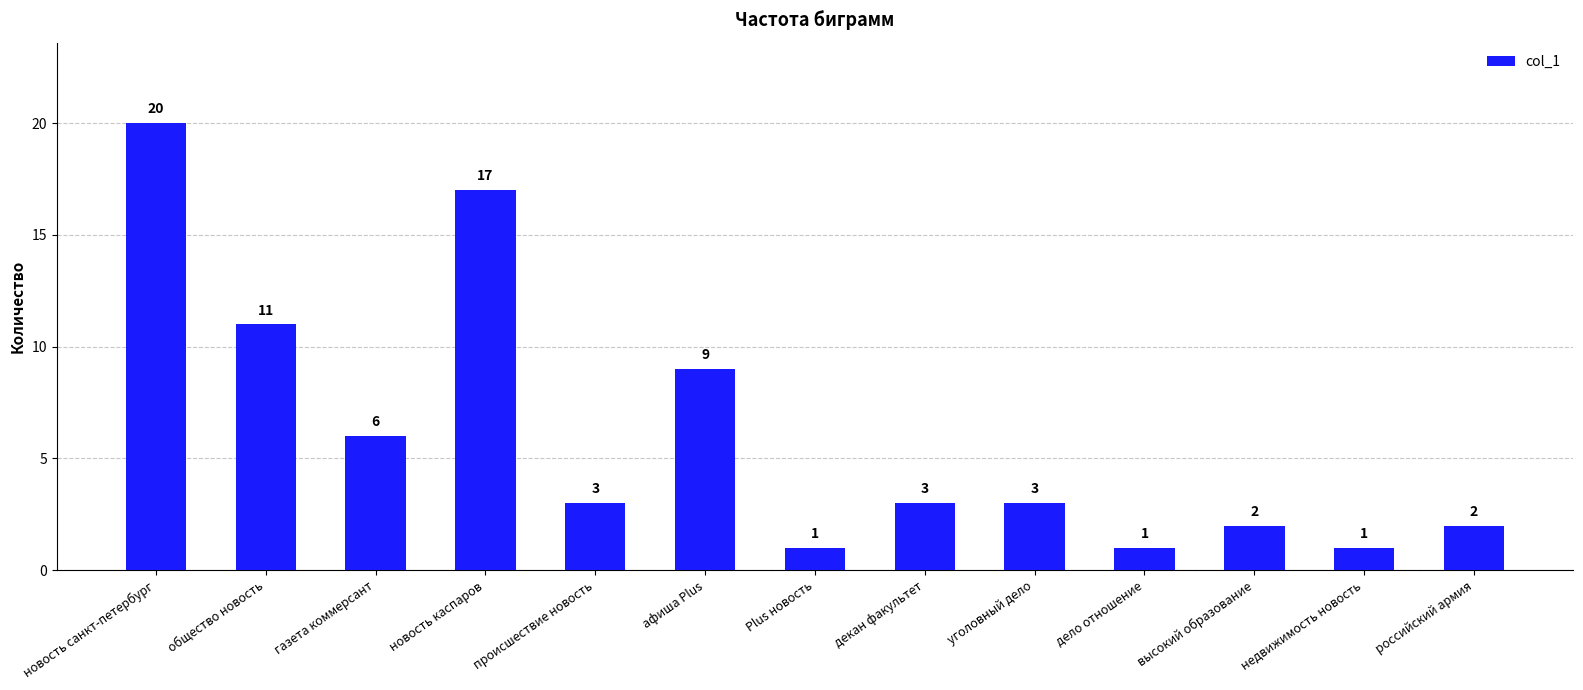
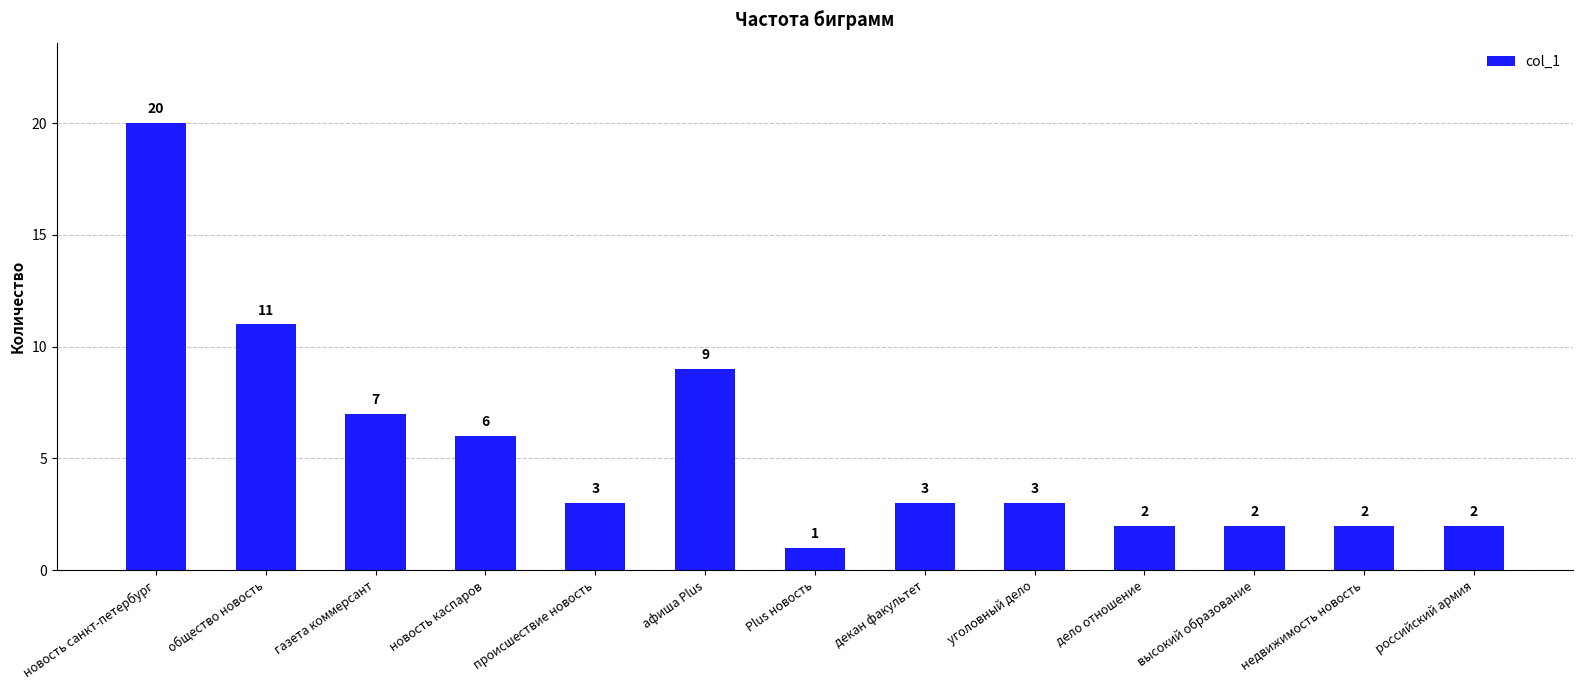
  {
    "новость санкт-петербург": 20,
    "общество новость": 11,
-   "газета коммерсант": 6,
-   "новость каспаров": 17,
+   "газета коммерсант": 7,
+   "новость каспаров": 6,
    "происшествие новость": 3,
    "афиша Plus": 9,
    "Plus новость": 1,
    "декан факультет": 3,
    "уголовный дело": 3,
-   "дело отношение": 1,
+   "дело отношение": 2,
    "высокий образование": 2,
-   "недвижимость новость": 1,
+   "недвижимость новость": 2,
    "российский армия": 2
  }
